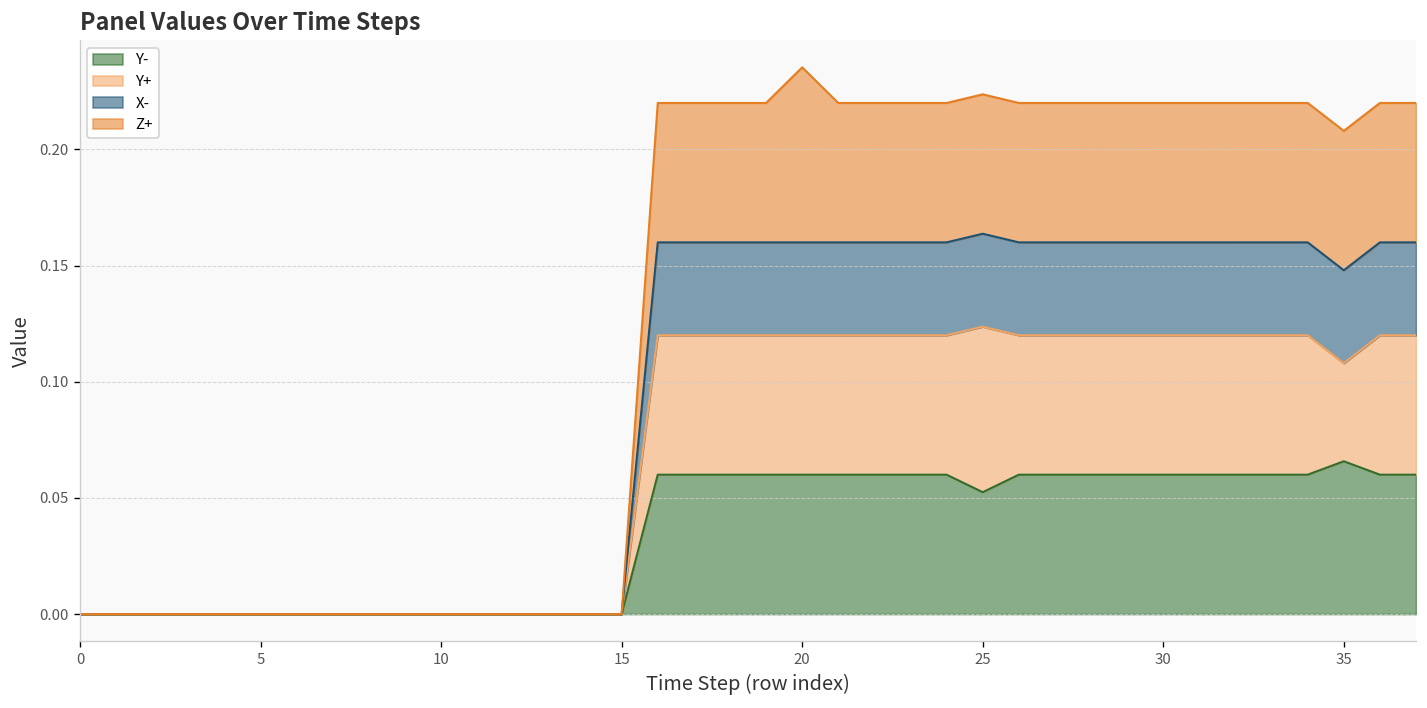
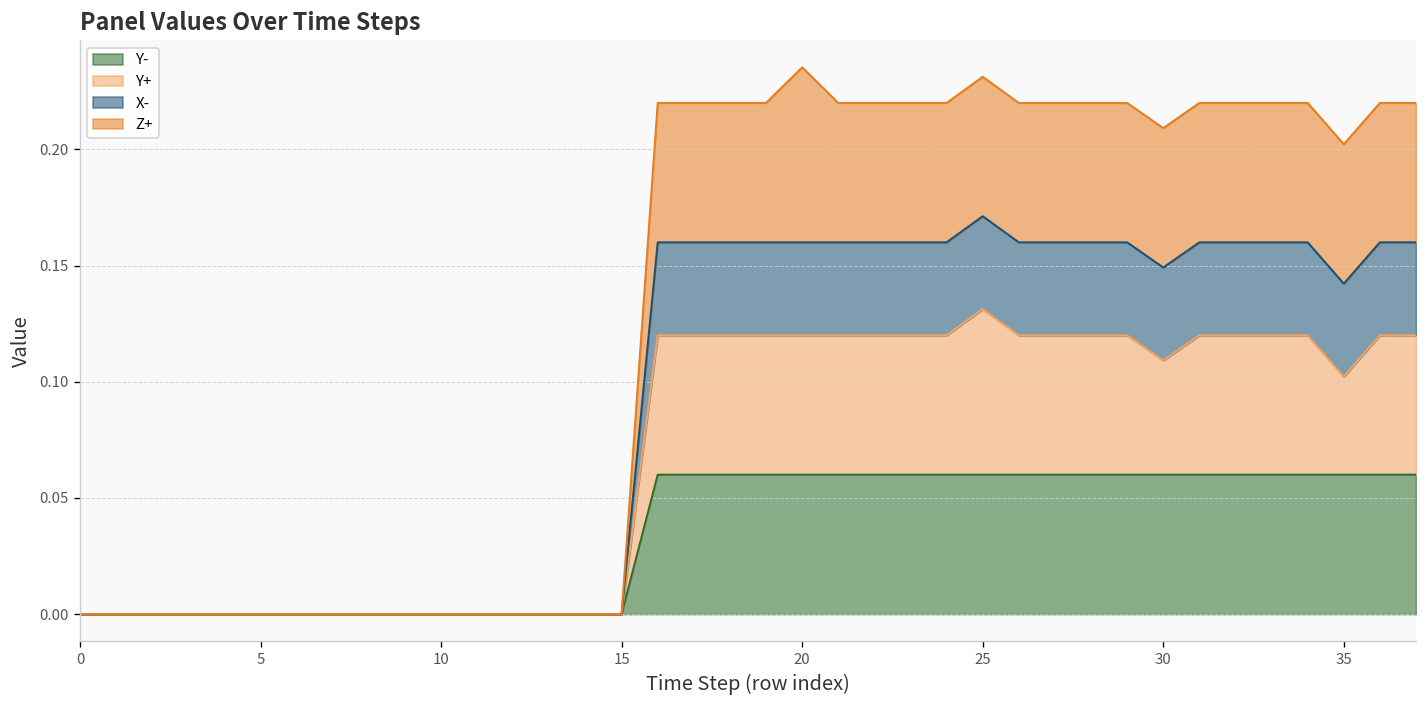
  {
    "Y-": {
      "20": 0.060,
-     "25": 0.052,
+     "25": 0.060,
      "30": 0.060,
-     "35": 0.066
+     "35": 0.060
    },
    "Y+": {
      "20": 0.060,
      "25": 0.071,
-     "30": 0.060,
+     "30": 0.049,
      "35": 0.042
    },
    "X-": {
      "20": 0.040,
      "25": 0.040,
      "30": 0.040,
      "35": 0.040
    },
    "Z+": {
      "20": 0.075,
      "25": 0.060,
      "30": 0.060,
      "35": 0.060
    }
  }
